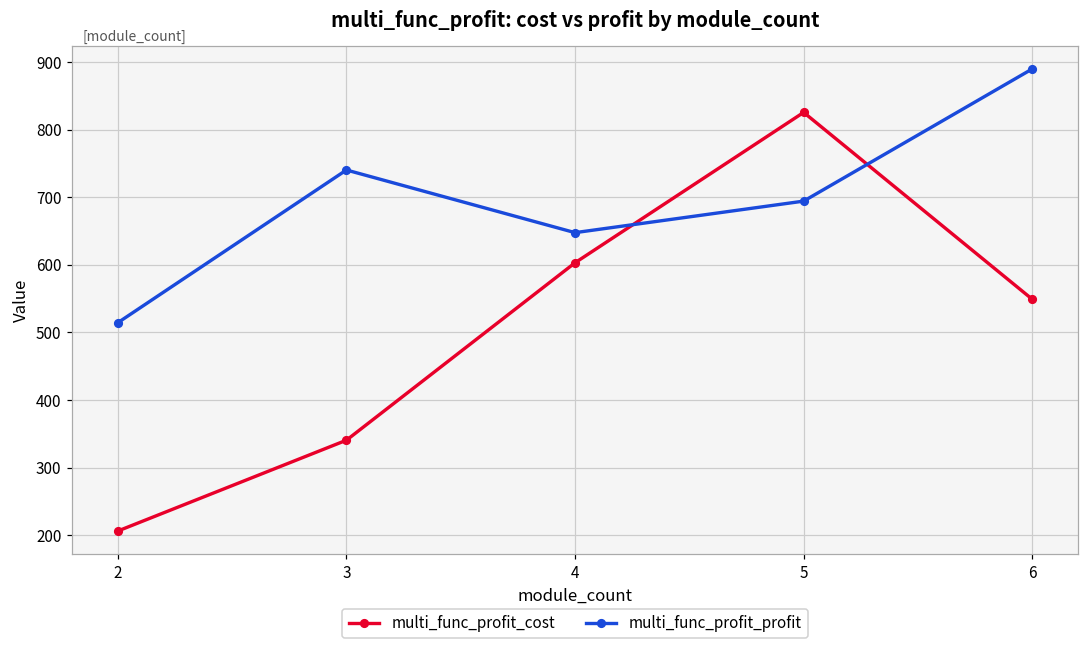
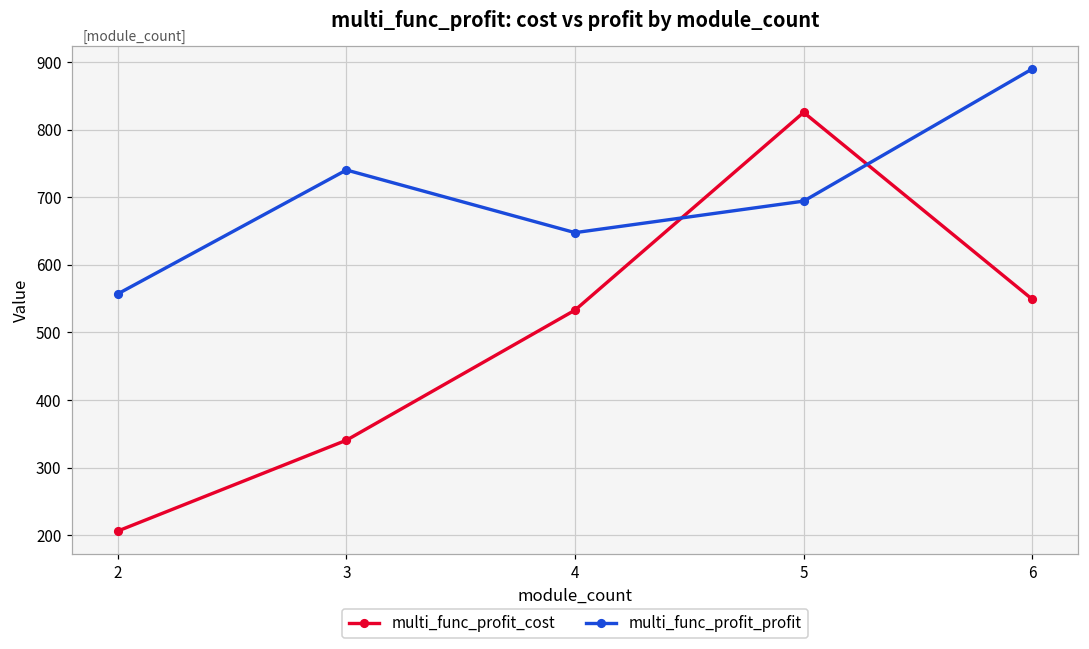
  {
    "multi_func_profit_cost": {
      "2": 210,
      "3": 340,
-     "4": 600,
+     "4": 530,
      "5": 830,
      "6": 550
    },
    "multi_func_profit_profit": {
-     "2": 510,
+     "2": 560,
      "3": 740,
      "4": 650,
      "5": 690,
      "6": 890
    }
  }
